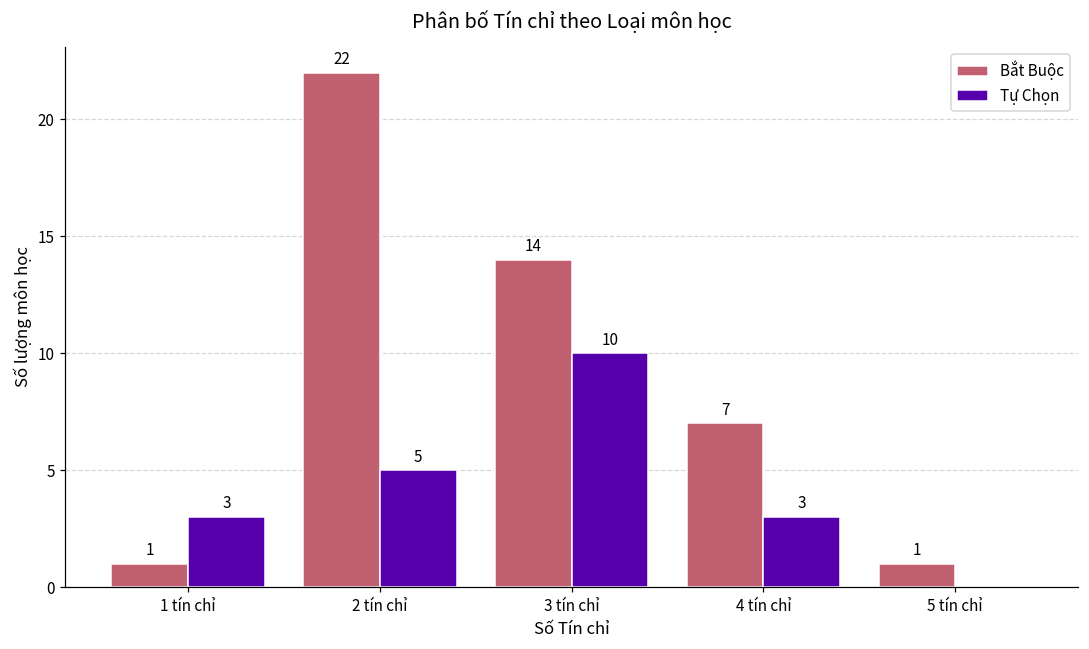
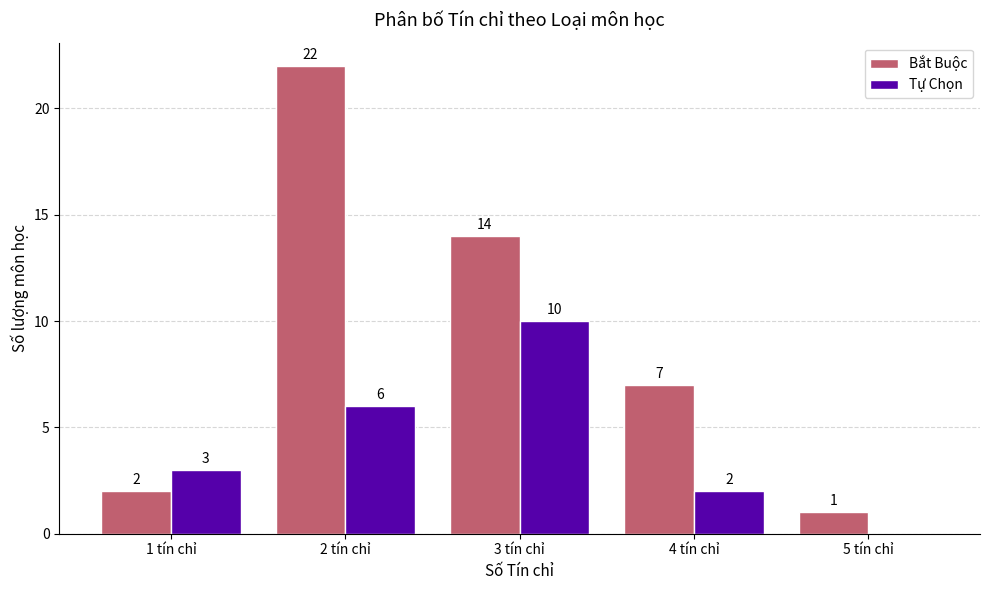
  {
    "Bắt Buộc": {
-     "1 tín chỉ": 1,
+     "1 tín chỉ": 2,
      "2 tín chỉ": 22,
      "3 tín chỉ": 14,
      "4 tín chỉ": 7,
      "5 tín chỉ": 1
    },
    "Tự Chọn": {
      "1 tín chỉ": 3,
-     "2 tín chỉ": 5,
+     "2 tín chỉ": 6,
      "3 tín chỉ": 10,
-     "4 tín chỉ": 3
+     "4 tín chỉ": 2
    }
  }
